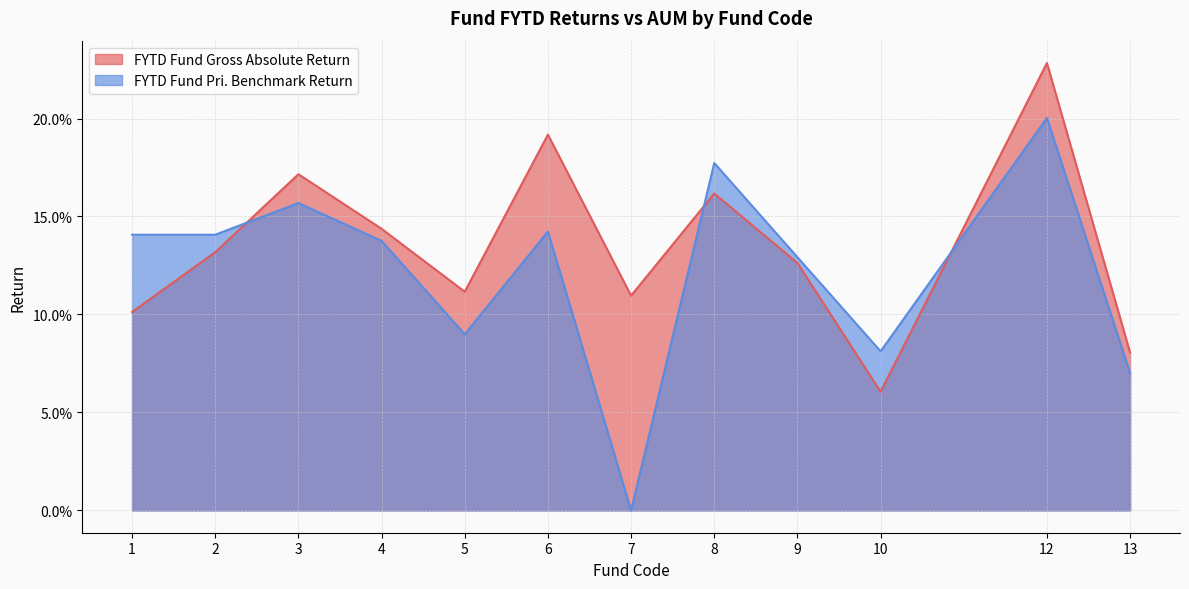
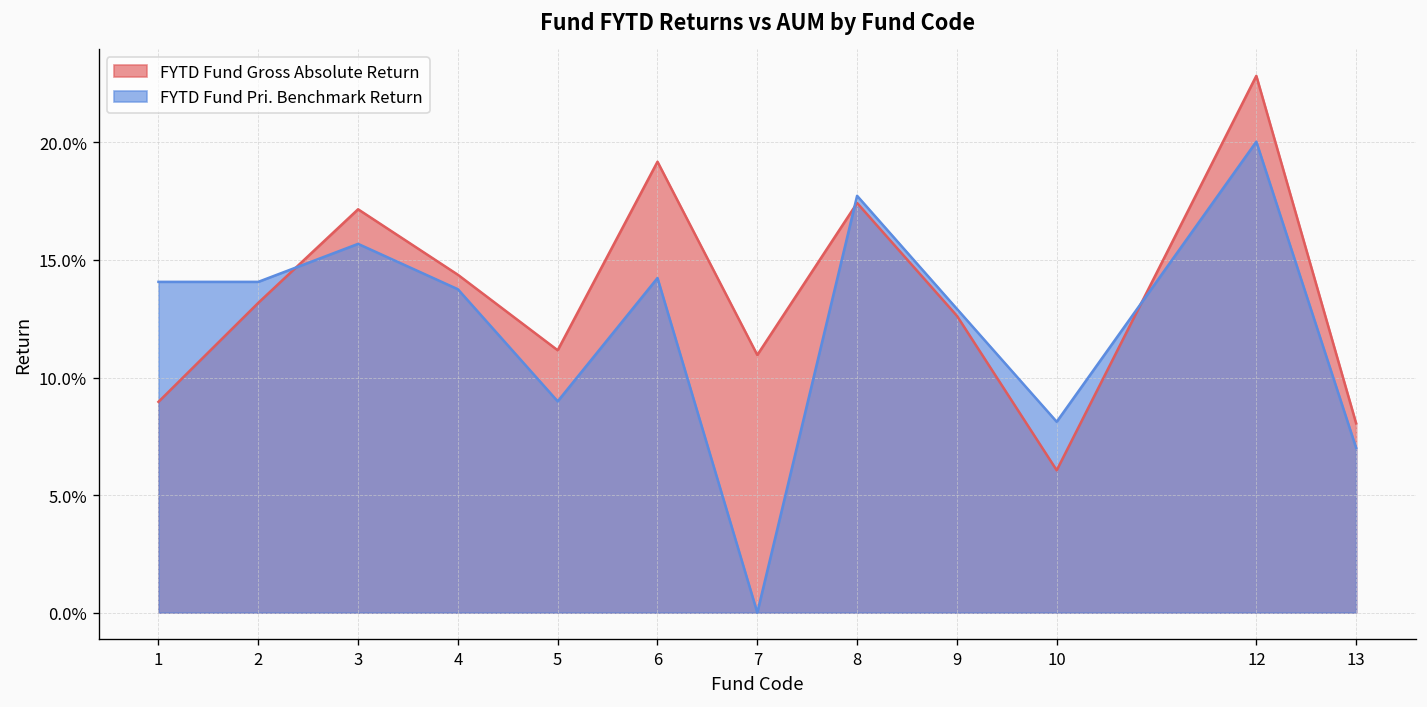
  {
    "FYTD Fund Gross Absolute Return": {
-     "1": "10.1%",
+     "1": "9.0%",
      "2": "13.2%",
      "3": "17.2%",
      "4": "14.4%",
      "5": "11.2%",
      "6": "19.2%",
      "7": "11.0%",
-     "8": "16.2%",
+     "8": "17.4%",
      "9": "12.6%",
      "10": "6.1%",
      "12": "22.8%",
      "13": "8.1%"
    },
    "FYTD Fund Pri. Benchmark Return": {
      "1": "14.1%",
      "2": "14.1%",
      "3": "15.7%",
      "4": "13.8%",
      "5": "9.0%",
      "6": "14.2%",
      "7": "0.0%",
      "8": "17.7%",
      "9": "12.9%",
      "10": "8.1%",
      "12": "20.0%",
      "13": "7.0%"
    }
  }
